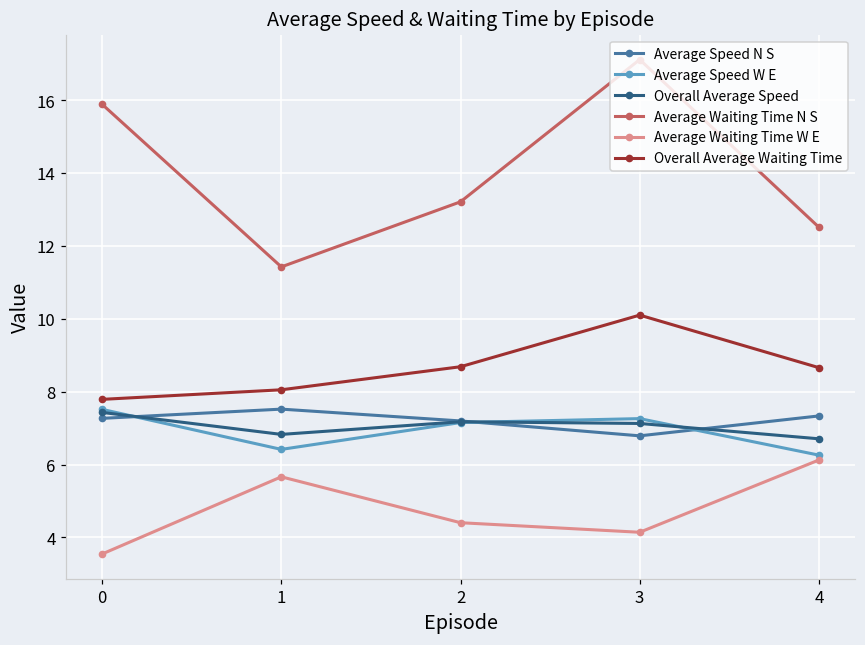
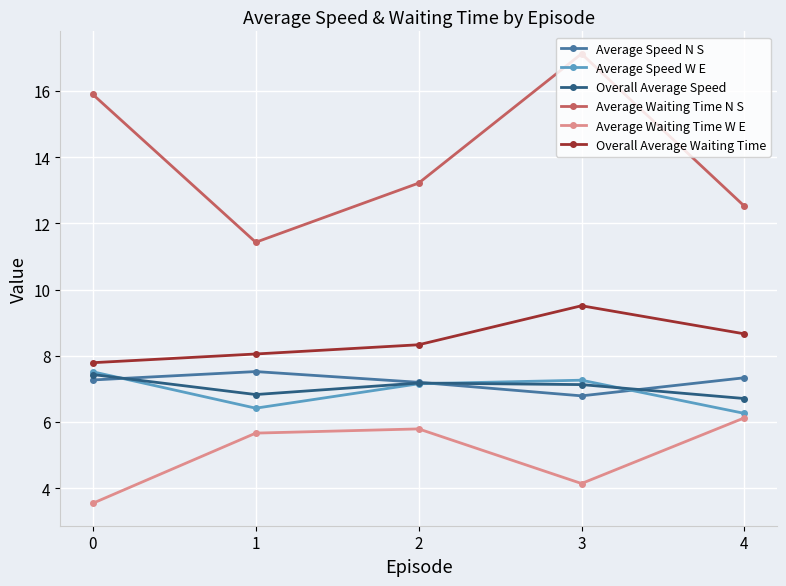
  {
    "Average Waiting Time N S": {
      "0": 15.9,
      "1": 11.4,
      "2": 13.2,
      "4": 12.5
    },
    "Average Waiting Time W E": {
      "0": 3.5,
      "1": 5.7,
-     "2": 4.4,
+     "2": 5.8,
      "3": 4.1,
      "4": 6.1
    },
    "Overall Average Waiting Time": {
      "0": 7.8,
      "1": 8.1,
-     "2": 8.7,
-     "3": 10.1,
+     "2": 8.3,
+     "3": 9.5,
      "4": 8.7
    }
  }
